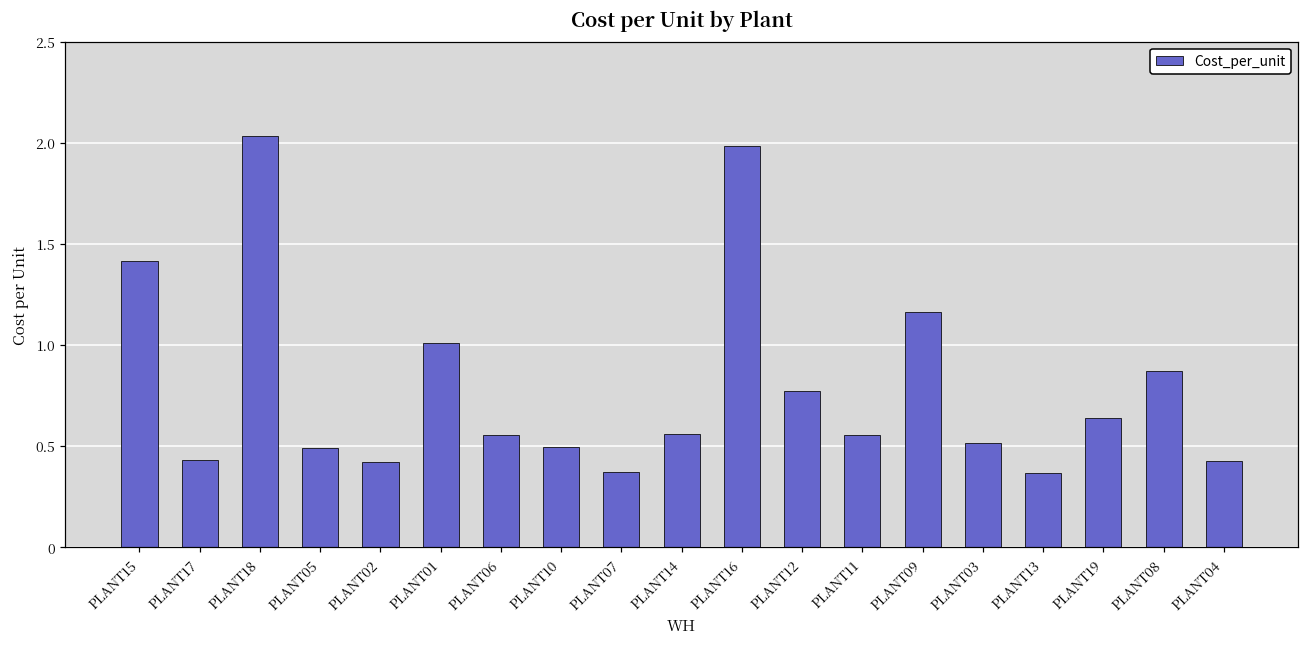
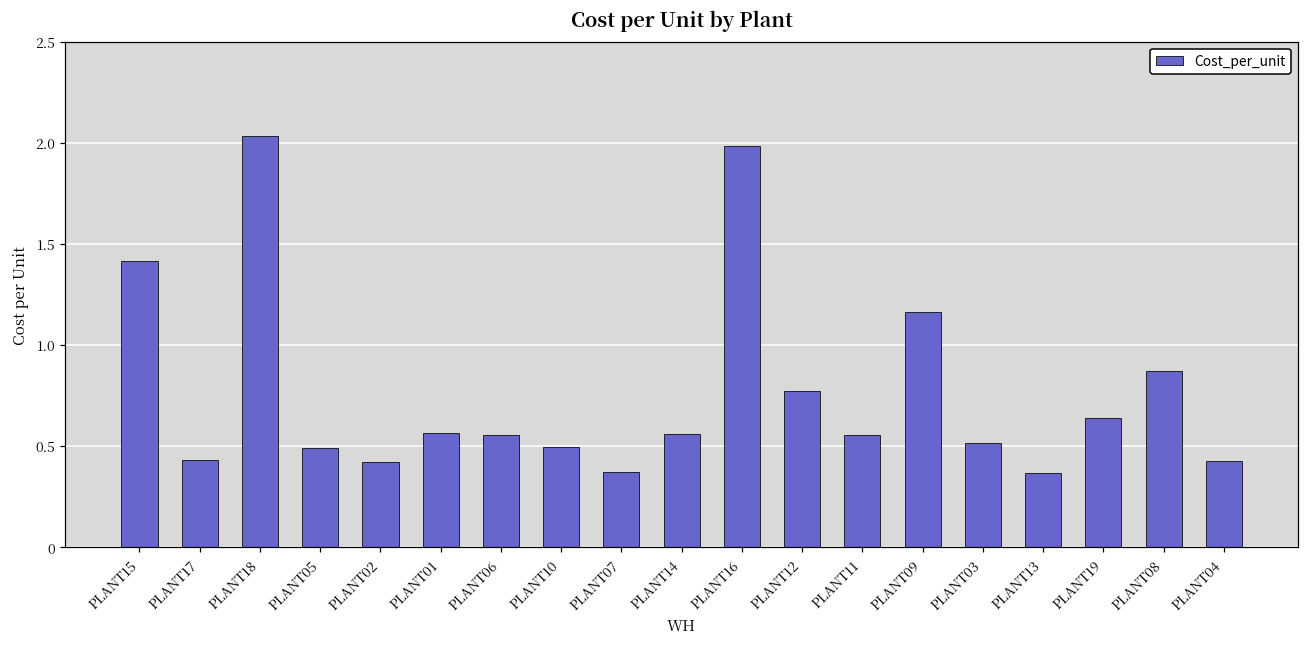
  {
    "PLANT15": 1.42,
    "PLANT17": 0.43,
    "PLANT18": 2.04,
    "PLANT05": 0.49,
    "PLANT02": 0.42,
-   "PLANT01": 1.01,
+   "PLANT01": 0.57,
    "PLANT06": 0.55,
    "PLANT10": 0.49,
    "PLANT07": 0.37,
    "PLANT14": 0.56,
    "PLANT16": 1.98,
    "PLANT12": 0.77,
    "PLANT11": 0.56,
    "PLANT09": 1.16,
    "PLANT03": 0.52,
    "PLANT13": 0.37,
    "PLANT19": 0.64,
    "PLANT08": 0.87,
    "PLANT04": 0.43
  }
